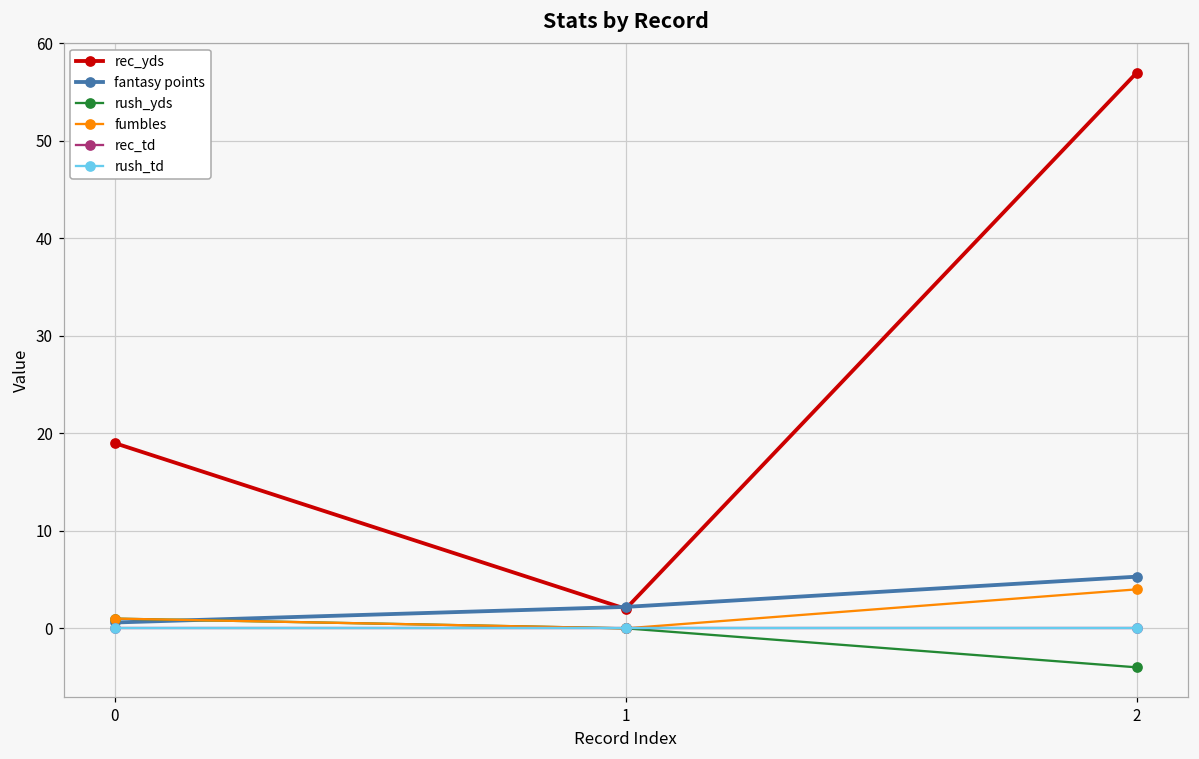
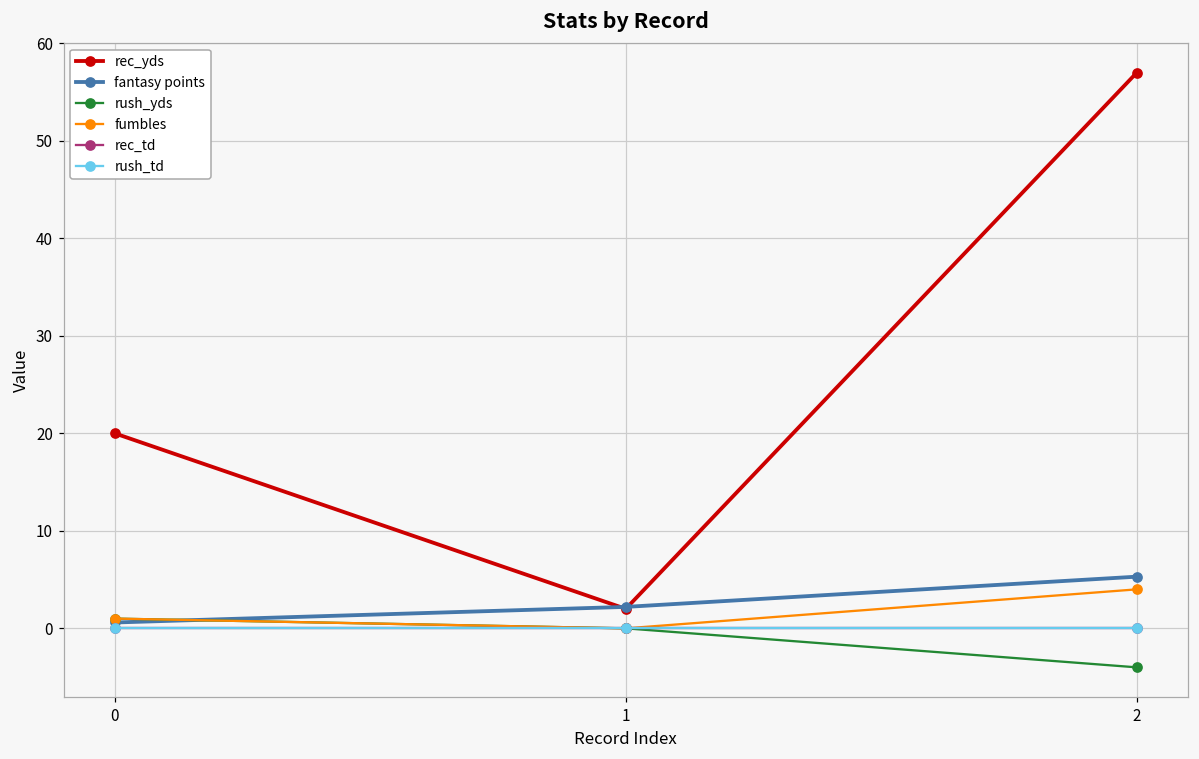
  {
    "rec_yds": {
-     "0": 19,
+     "0": 20,
      "2": 57
    },
    "fantasy points": {
      "0": 1,
      "2": 5
    },
    "rush_yds": {
      "2": -4
    },
    "fumbles": {
      "2": 4
    },
    "rush_td": {
      "0": 0,
      "2": 0
    }
  }
